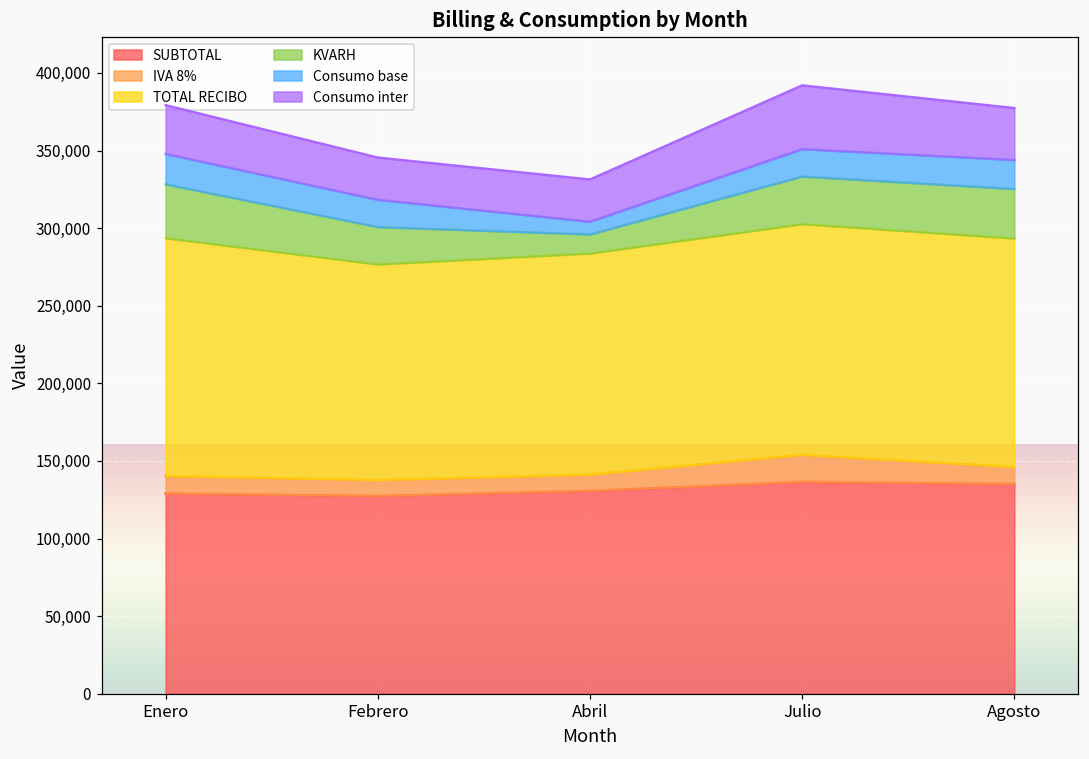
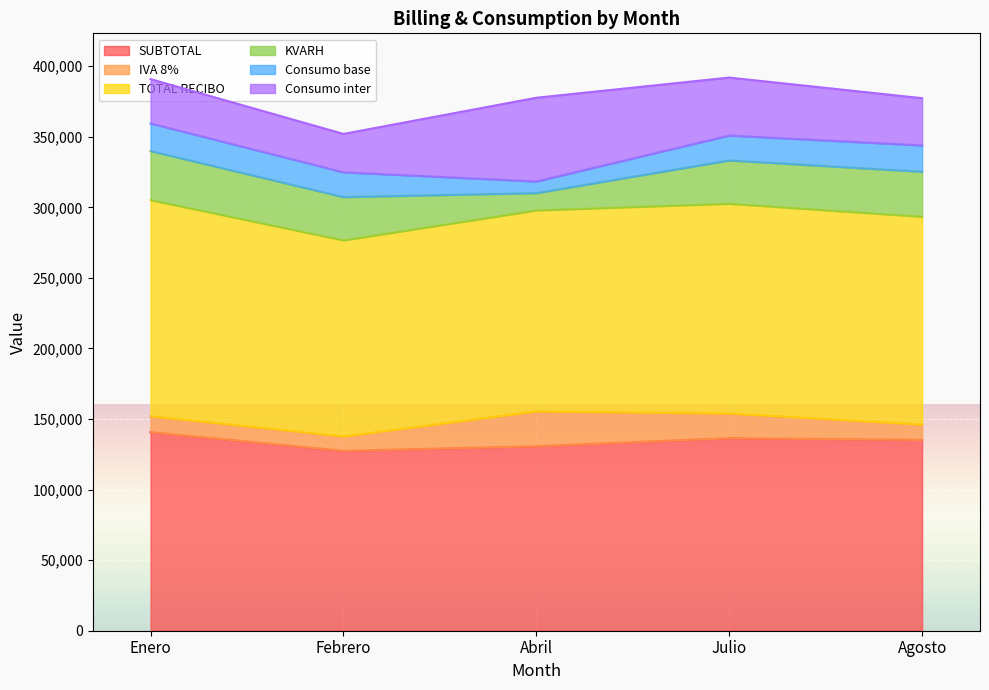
  {
    "SUBTOTAL": {
-     "Enero": "129,000",
+     "Enero": "141,000",
      "Febrero": "128,000",
      "Abril": "131,000",
      "Julio": "137,000",
      "Agosto": "135,000"
    },
    "IVA 8%": {
      "Enero": "11,000",
      "Febrero": "10,000",
-     "Abril": "10,000",
+     "Abril": "25,000",
      "Julio": "17,000",
      "Agosto": "11,000"
    },
    "TOTAL RECIBO": {
      "Enero": "153,000",
      "Febrero": "139,000",
      "Abril": "142,000",
      "Julio": "149,000",
      "Agosto": "147,000"
    },
    "KVARH": {
      "Enero": "35,000",
-     "Febrero": "24,000",
+     "Febrero": "31,000",
      "Abril": "12,000",
      "Julio": "31,000",
      "Agosto": "32,000"
    },
    "Consumo base": {
      "Enero": "20,000",
      "Febrero": "18,000",
      "Abril": "8,000",
      "Julio": "18,000",
      "Agosto": "19,000"
    },
    "Consumo inter": {
      "Febrero": "27,000",
-     "Abril": "27,000",
+     "Abril": "59,000",
      "Julio": "41,000",
      "Agosto": "33,000"
    }
  }
